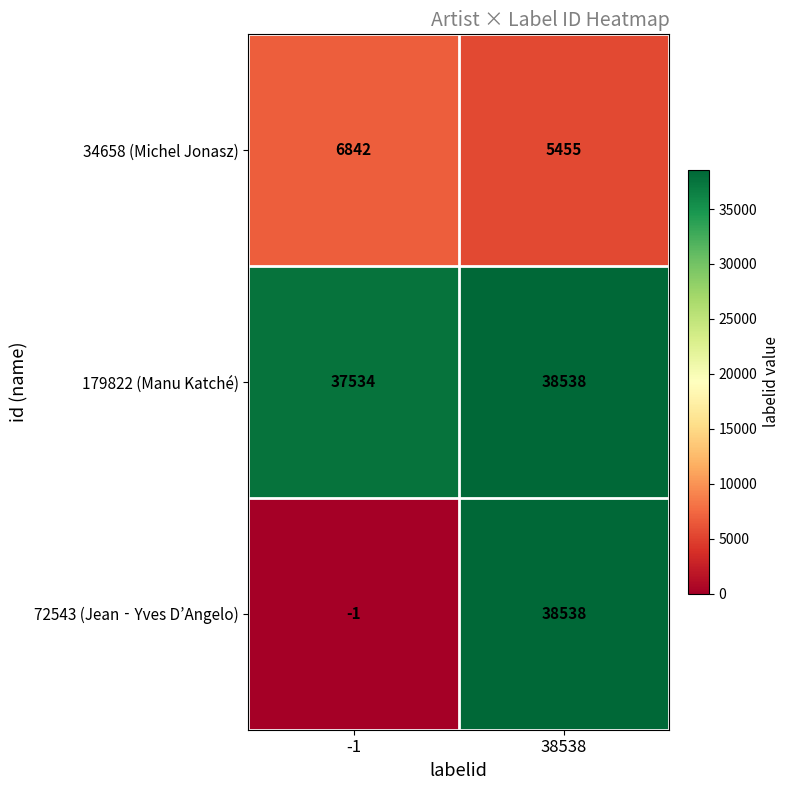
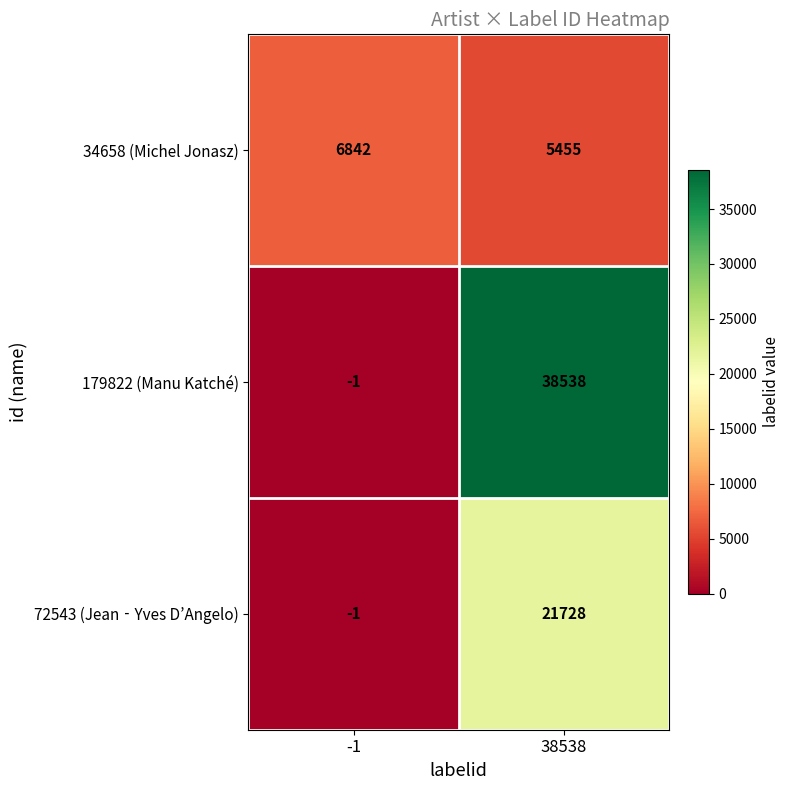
  {
    "34658 (Michel Jonasz)": {
      "-1": 6842,
      "38538": 5455
    },
    "179822 (Manu Katché)": {
-     "-1": 37534,
+     "-1": -1,
      "38538": 38538
    },
    "72543 (Jean‐Yves D’Angelo)": {
      "-1": -1,
-     "38538": 38538
+     "38538": 21728
    }
  }
